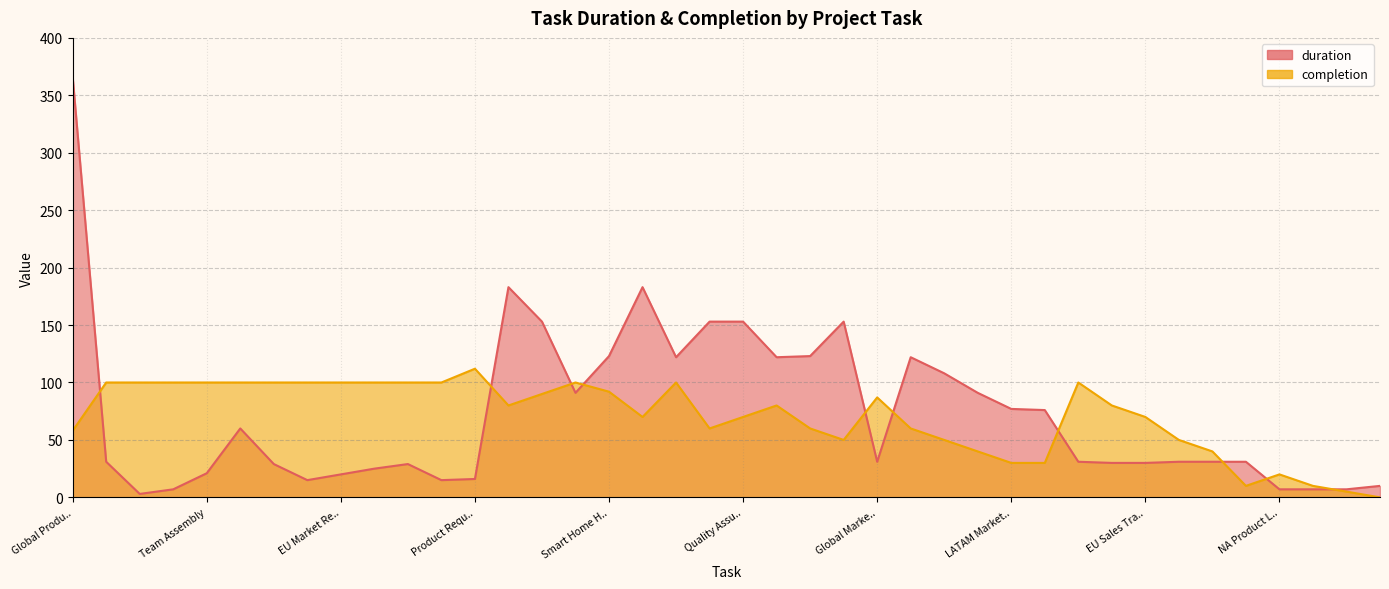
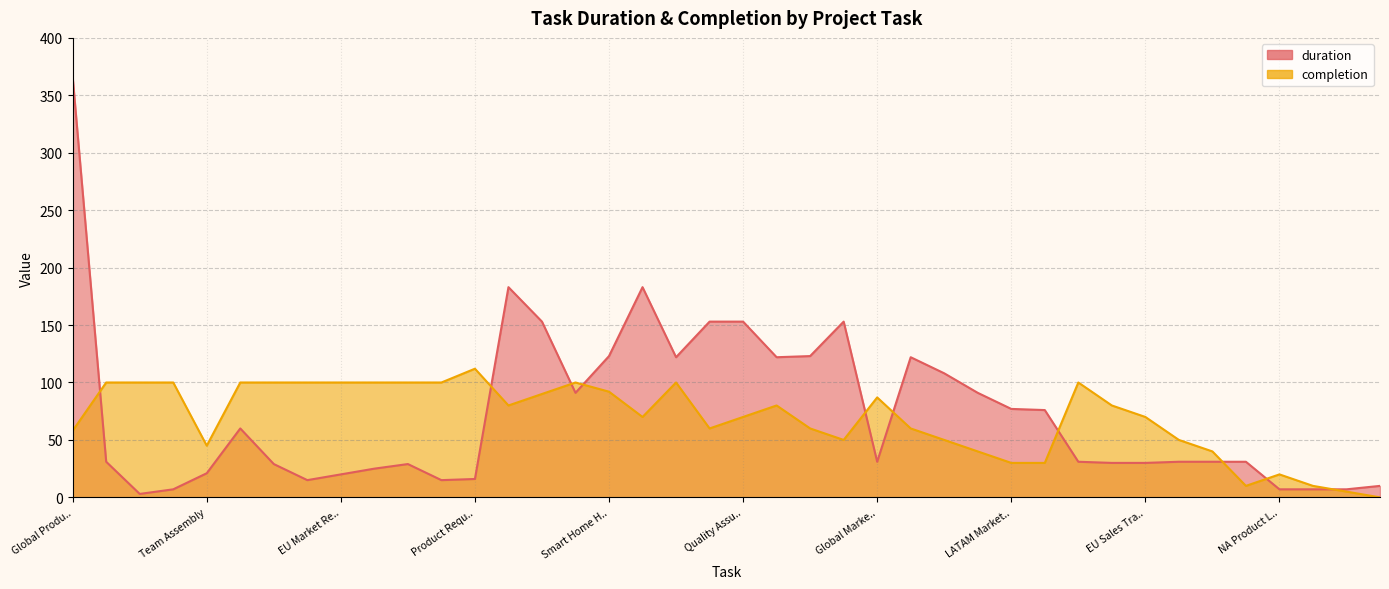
  {
    "duration": {
      "Global Produ..": 366,
      "Team Assembly": 21,
      "EU Market Re..": 20,
      "Product Requ..": 16,
      "Smart Home H..": 123,
      "Quality Assu..": 153,
      "Global Marke..": 31,
      "LATAM Market..": 77,
      "EU Sales Tra..": 30,
      "NA Product L..": 7
    },
    "completion": {
      "Global Produ..": 58,
-     "Team Assembly": 100,
+     "Team Assembly": 45,
      "EU Market Re..": 100,
      "Product Requ..": 112,
      "Smart Home H..": 92,
      "Quality Assu..": 70,
      "Global Marke..": 87,
      "LATAM Market..": 30,
      "EU Sales Tra..": 70,
      "NA Product L..": 20
    }
  }
